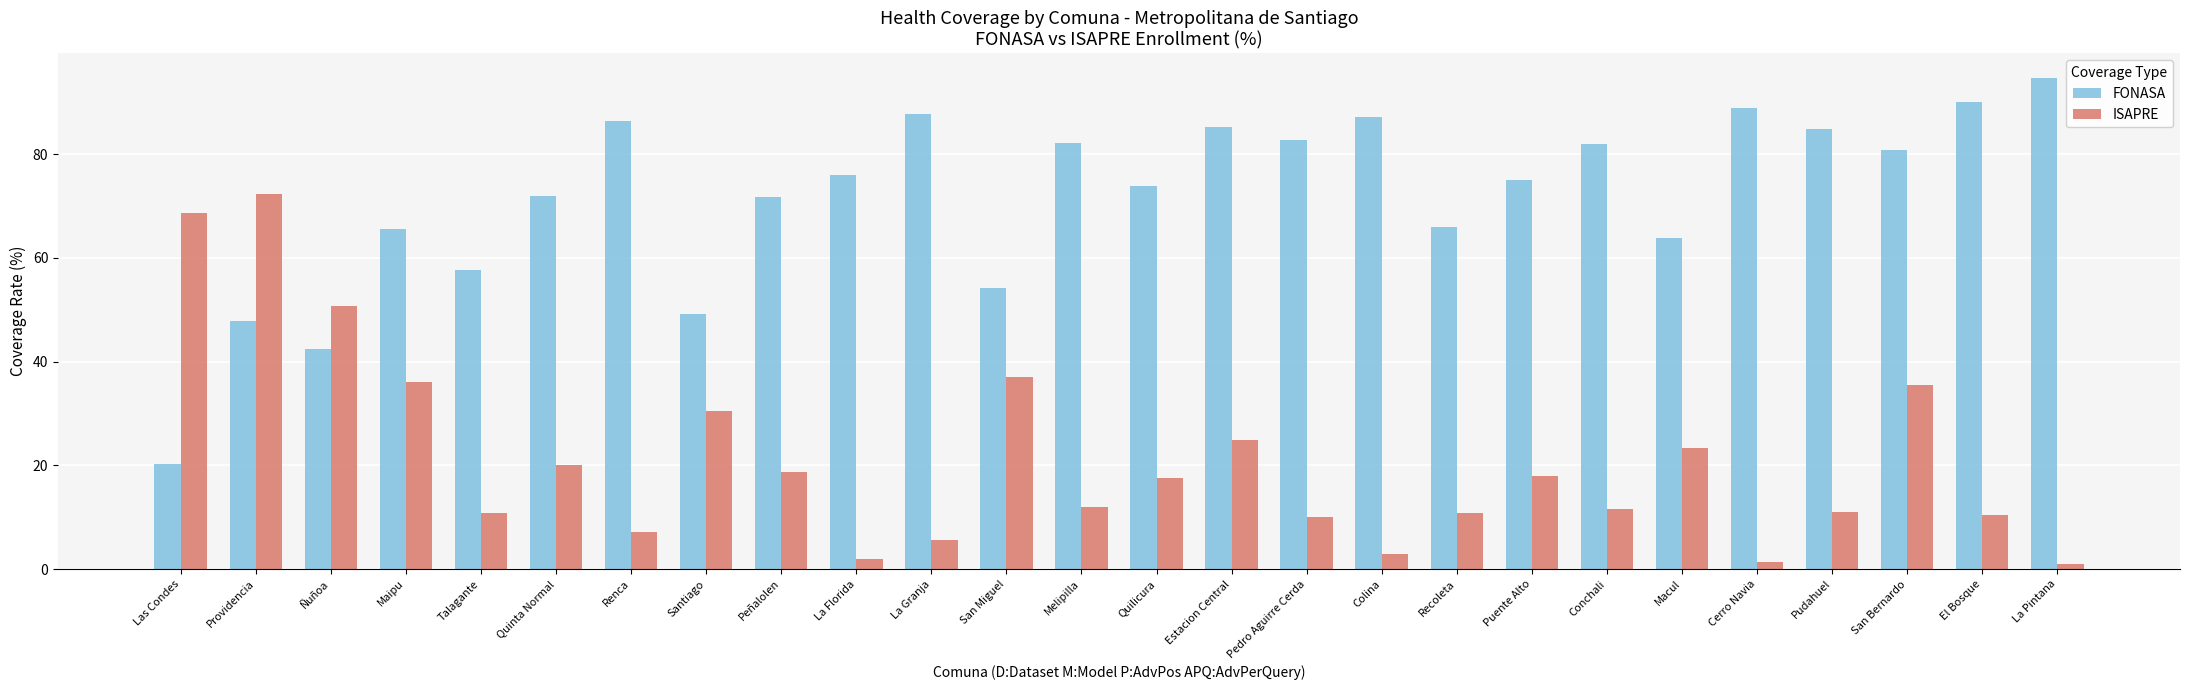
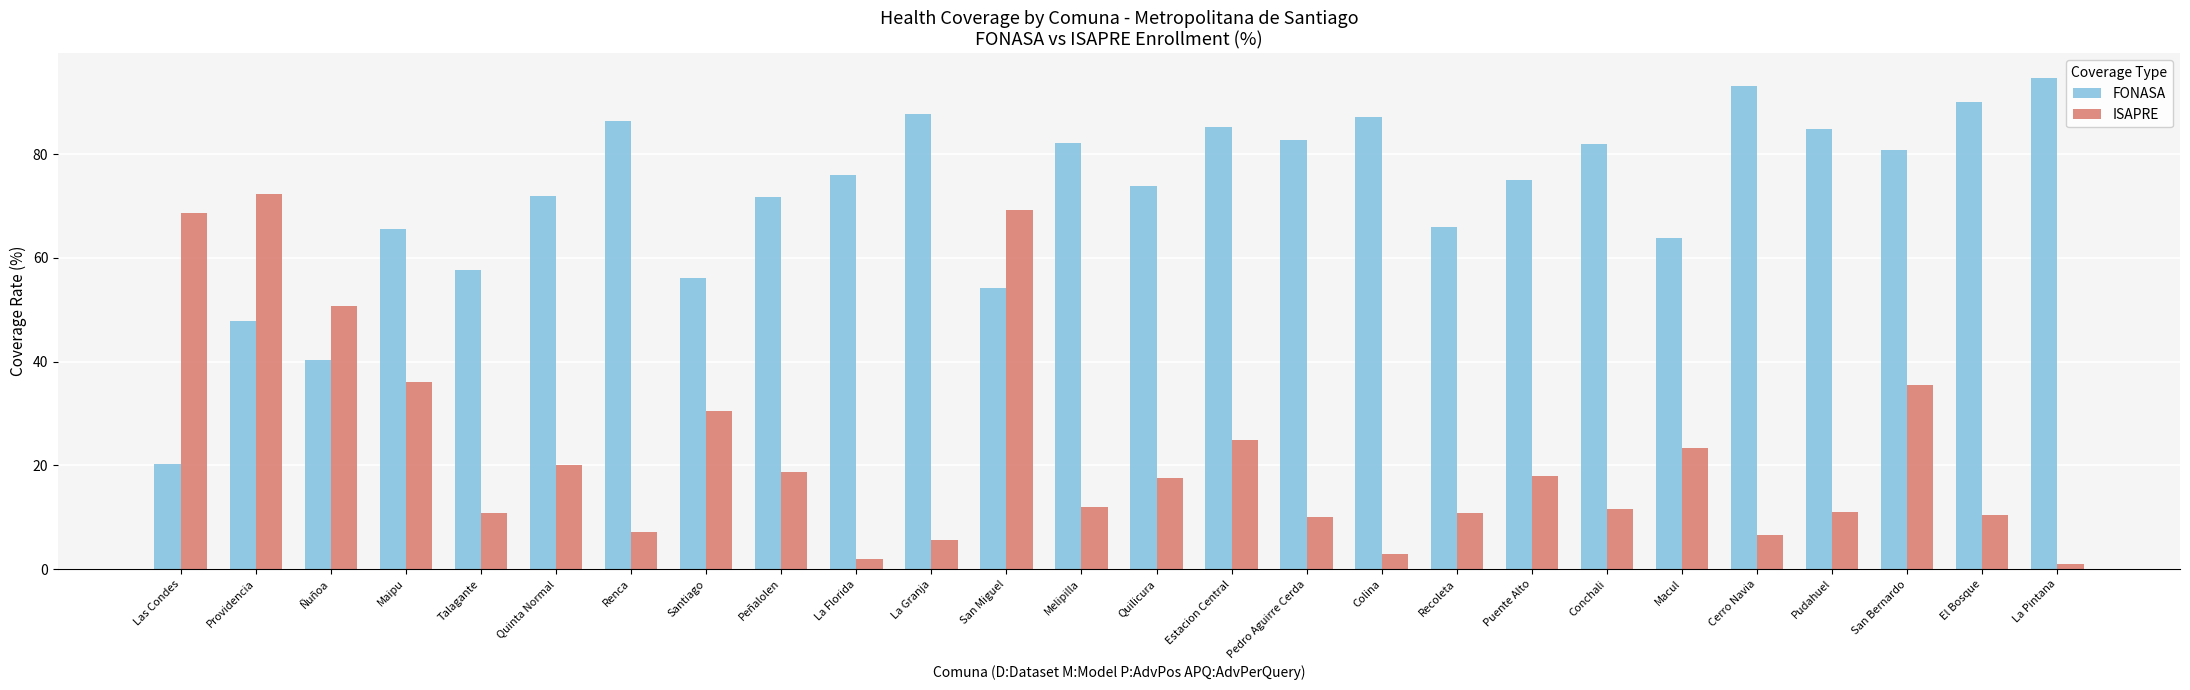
  {
    "FONASA": {
      "Las Condes": 20,
      "Providencia": 48,
-     "Ñuñoa": 42,
+     "Ñuñoa": 40,
      "Maipu": 65,
      "Talagante": 58,
      "Quinta Normal": 72,
      "Renca": 86,
-     "Santiago": 49,
+     "Santiago": 56,
      "Peñalolen": 72,
      "La Florida": 76,
      "La Granja": 88,
      "San Miguel": 54,
      "Melipilla": 82,
      "Quilicura": 74,
      "Estacion Central": 85,
      "Pedro Aguirre Cerda": 83,
      "Colina": 87,
      "Recoleta": 66,
      "Puente Alto": 75,
      "Conchali": 82,
      "Macul": 64,
-     "Cerro Navia": 89,
+     "Cerro Navia": 93,
      "Pudahuel": 85,
      "San Bernardo": 81,
      "El Bosque": 90,
      "La Pintana": 95
    },
    "ISAPRE": {
      "Las Condes": 69,
      "Providencia": 72,
      "Ñuñoa": 51,
      "Maipu": 36,
      "Talagante": 11,
      "Quinta Normal": 20,
      "Renca": 7,
      "Santiago": 30,
      "Peñalolen": 19,
      "La Florida": 2,
      "La Granja": 6,
-     "San Miguel": 37,
+     "San Miguel": 69,
      "Melipilla": 12,
      "Quilicura": 18,
      "Estacion Central": 25,
      "Pedro Aguirre Cerda": 10,
      "Colina": 3,
      "Recoleta": 11,
      "Puente Alto": 18,
      "Conchali": 12,
      "Macul": 23,
-     "Cerro Navia": 1,
+     "Cerro Navia": 6,
      "Pudahuel": 11,
      "San Bernardo": 35,
      "El Bosque": 10,
      "La Pintana": 1
    }
  }
